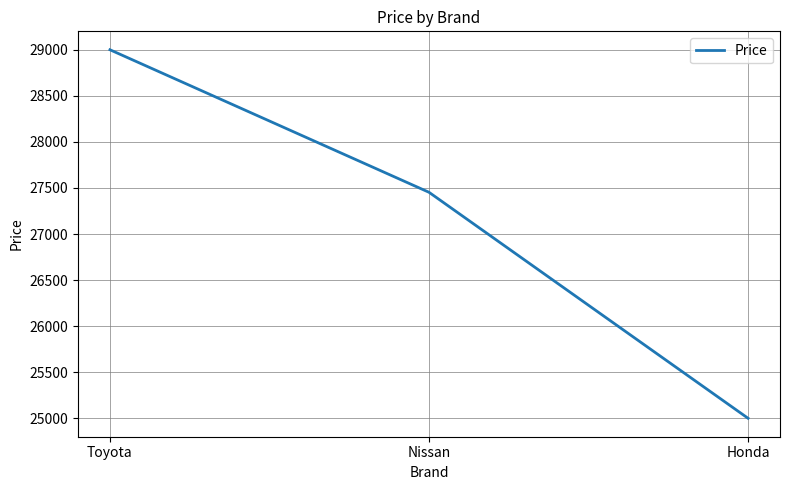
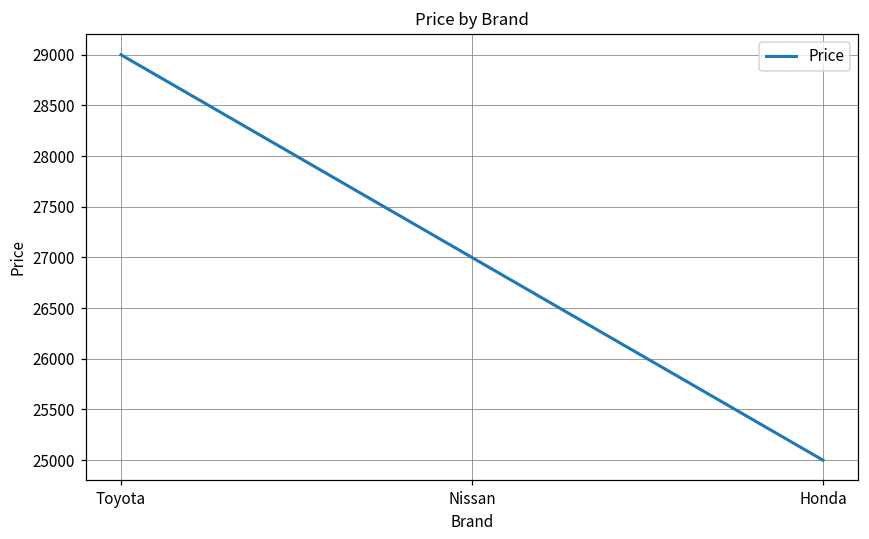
  {
    "Toyota": 29000,
-   "Nissan": 27500,
+   "Nissan": 27000,
    "Honda": 25000
  }
